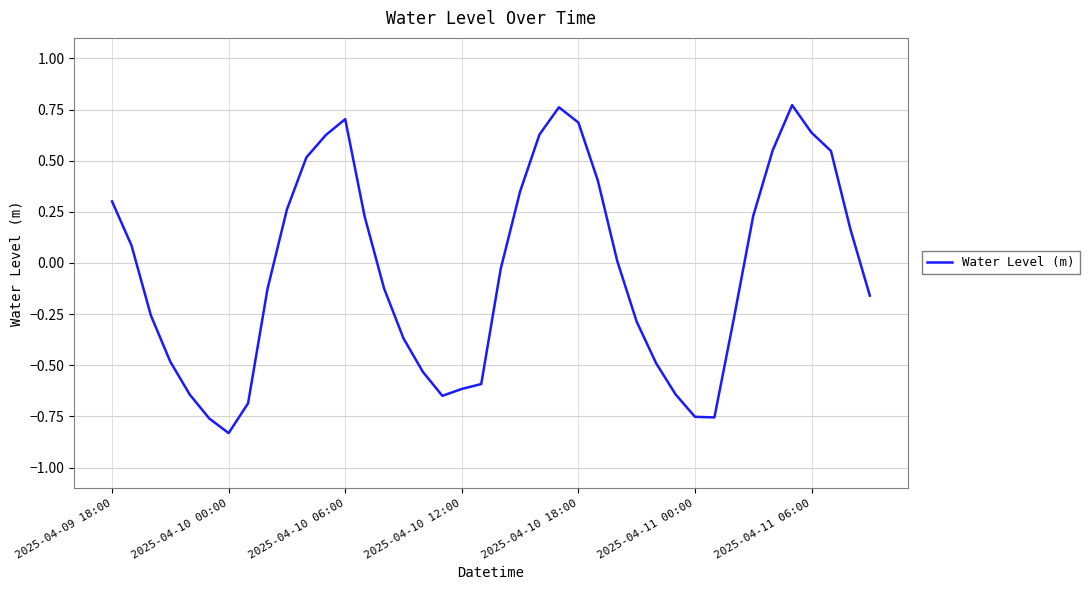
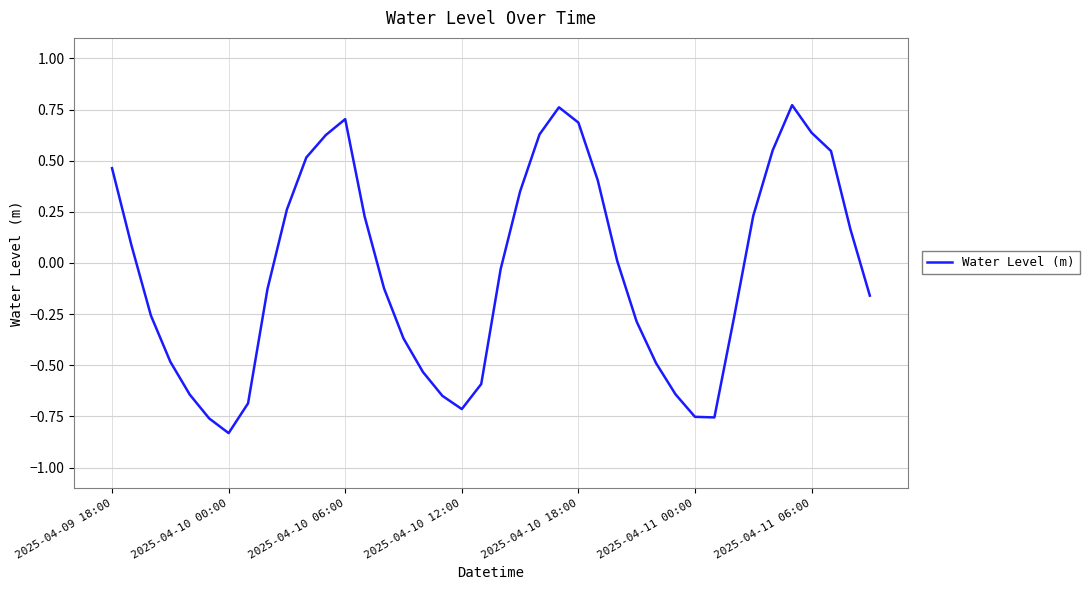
  {
-   "2025-04-09 18:00": 0.30,
+   "2025-04-09 18:00": 0.46,
    "2025-04-10 00:00": -0.83,
    "2025-04-10 06:00": 0.70,
-   "2025-04-10 12:00": -0.62,
+   "2025-04-10 12:00": -0.71,
    "2025-04-10 18:00": 0.69,
    "2025-04-11 00:00": -0.75,
    "2025-04-11 06:00": 0.64
  }
